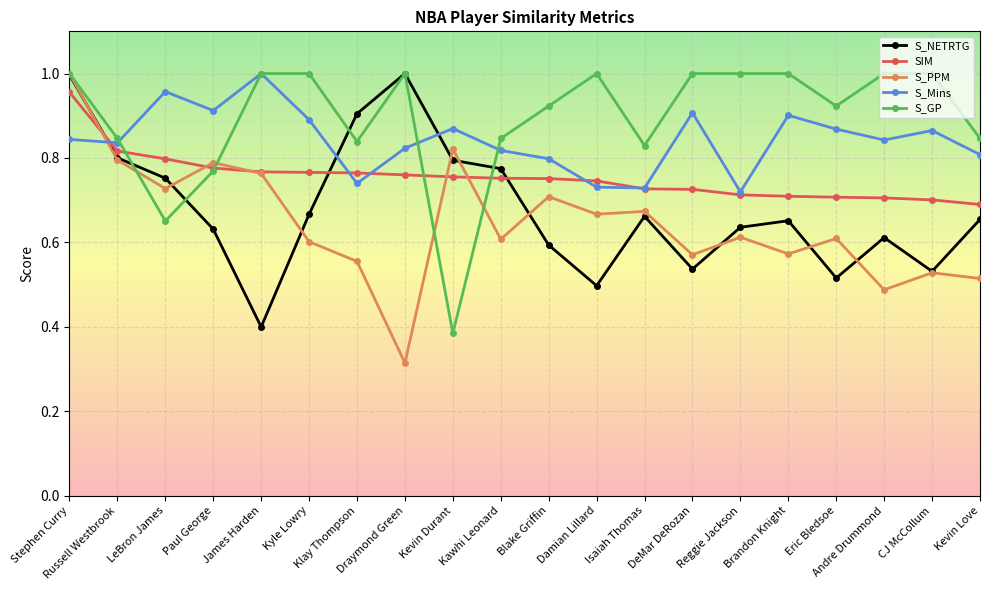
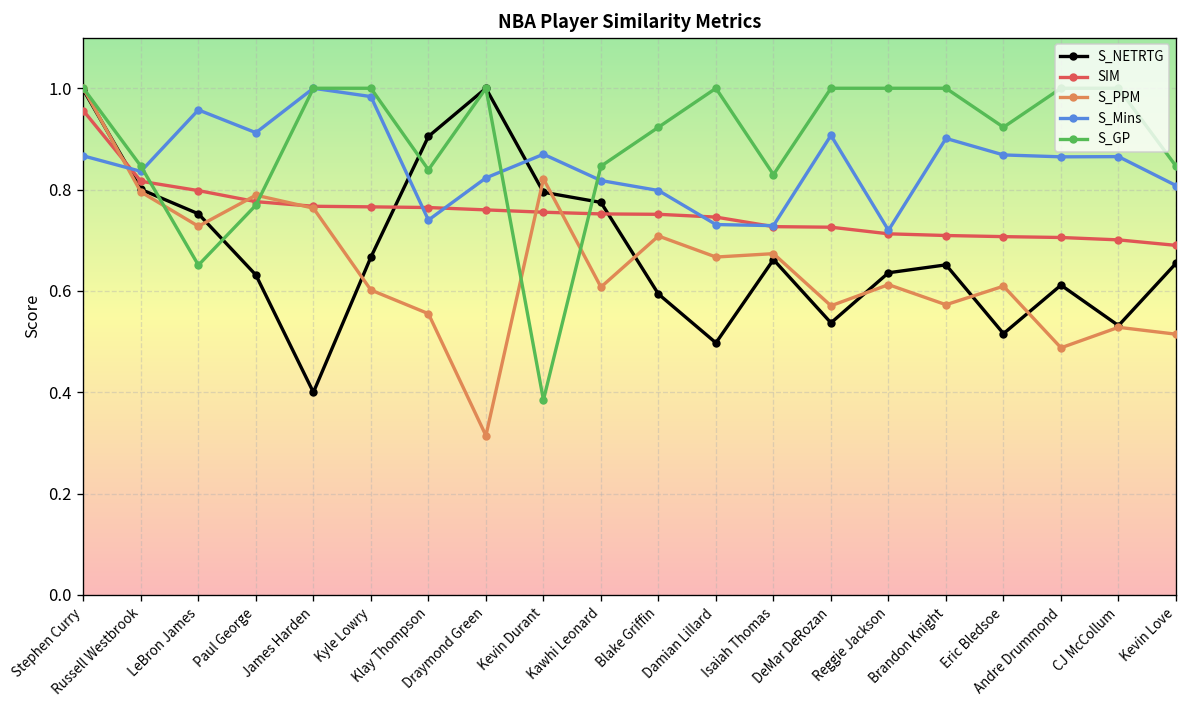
  {
    "S_NETRTG": {
      "LeBron James": 0.75,
      "Paul George": 0.63,
      "James Harden": 0.40,
      "Kyle Lowry": 0.67,
      "Klay Thompson": 0.90,
      "Kevin Durant": 0.79,
      "Kawhi Leonard": 0.77,
      "Blake Griffin": 0.59,
      "Damian Lillard": 0.50,
      "Isaiah Thomas": 0.66,
      "DeMar DeRozan": 0.54,
      "Reggie Jackson": 0.64,
      "Brandon Knight": 0.65,
      "Eric Bledsoe": 0.52,
      "Andre Drummond": 0.61,
      "Kevin Love": 0.65
    },
    "S_Mins": {
-     "Stephen Curry": 0.84,
+     "Stephen Curry": 0.87,
      "Russell Westbrook": 0.84,
      "LeBron James": 0.96,
      "Paul George": 0.91,
-     "Kyle Lowry": 0.89,
+     "Kyle Lowry": 0.98,
      "Klay Thompson": 0.74,
      "Draymond Green": 0.82,
      "Kevin Durant": 0.87,
      "Kawhi Leonard": 0.82,
      "Blake Griffin": 0.80,
      "Damian Lillard": 0.73,
      "DeMar DeRozan": 0.91,
      "Reggie Jackson": 0.72,
      "Brandon Knight": 0.90,
      "Eric Bledsoe": 0.87,
-     "Andre Drummond": 0.84,
+     "Andre Drummond": 0.86,
      "CJ McCollum": 0.87,
      "Kevin Love": 0.81
    },
    "S_GP": {
      "Russell Westbrook": 0.85,
      "LeBron James": 0.65,
      "Paul George": 0.77,
      "Kyle Lowry": 1.00,
      "Klay Thompson": 0.84,
      "Kevin Durant": 0.38,
      "Kawhi Leonard": 0.85,
      "Blake Griffin": 0.92,
      "Damian Lillard": 1.00,
      "Isaiah Thomas": 0.83,
      "DeMar DeRozan": 1.00,
      "Reggie Jackson": 1.00,
      "Brandon Knight": 1.00,
      "Eric Bledsoe": 0.92,
      "Kevin Love": 0.85
    }
  }
